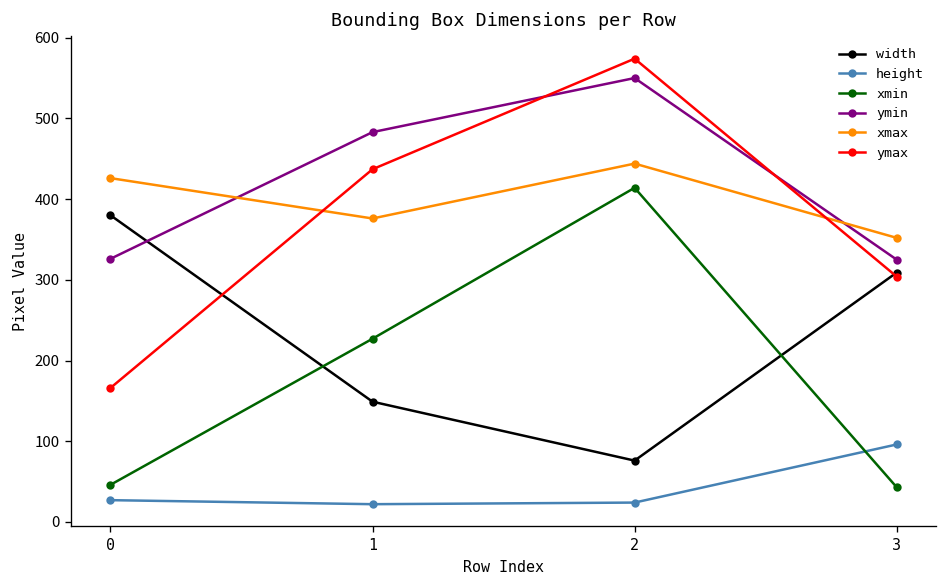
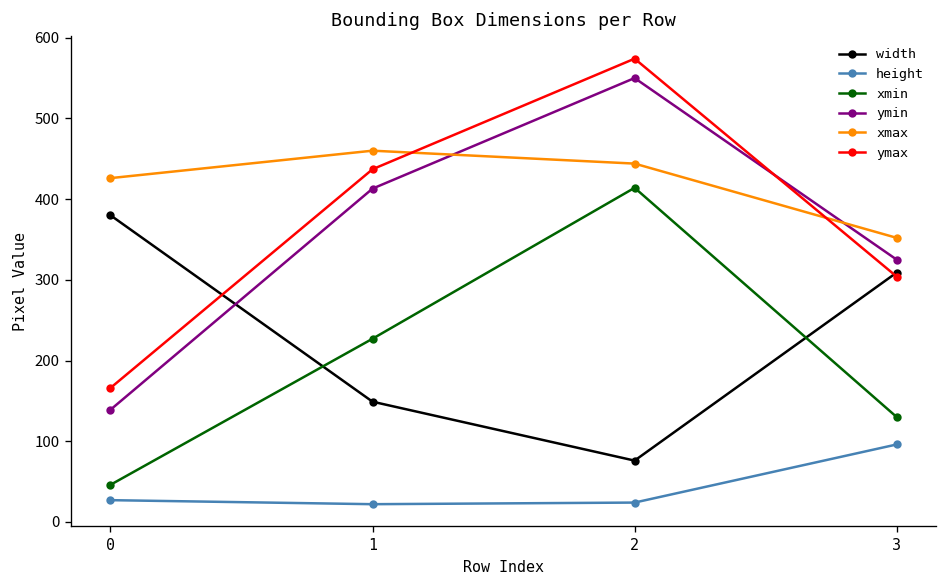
  {
    "width": {
      "0": 380,
      "1": 150,
      "2": 80,
      "3": 310
    },
    "height": {
      "0": 30,
      "1": 20,
      "2": 20,
      "3": 100
    },
    "xmin": {
      "0": 50,
      "1": 230,
      "2": 410,
-     "3": 40
+     "3": 130
    },
    "ymin": {
-     "0": 330,
-     "1": 480,
+     "0": 140,
+     "1": 410,
      "2": 550,
      "3": 330
    },
    "xmax": {
      "0": 430,
-     "1": 380,
+     "1": 460,
      "2": 440,
      "3": 350
    },
    "ymax": {
      "0": 170,
      "1": 440,
      "2": 570,
      "3": 300
    }
  }
